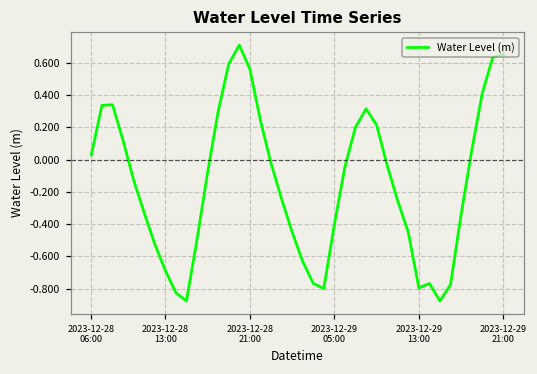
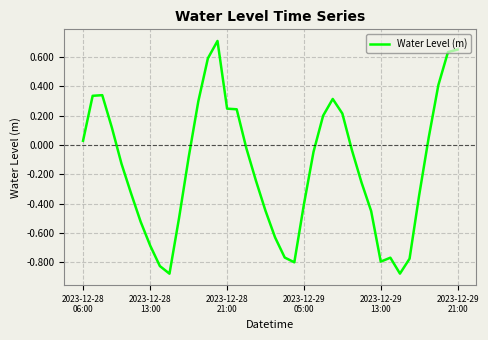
  {
    "2023-12-28 06:00": 0.03,
    "2023-12-28 13:00": -0.69,
-   "2023-12-28 21:00": 0.56,
+   "2023-12-28 21:00": 0.25,
    "2023-12-29 05:00": -0.40,
    "2023-12-29 13:00": -0.79
  }
